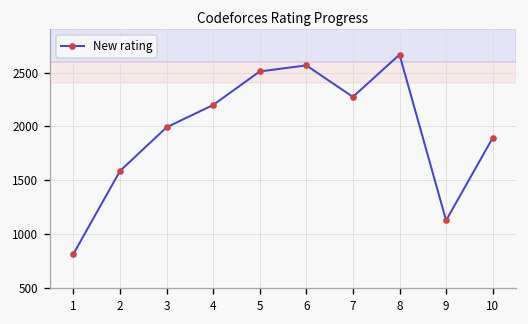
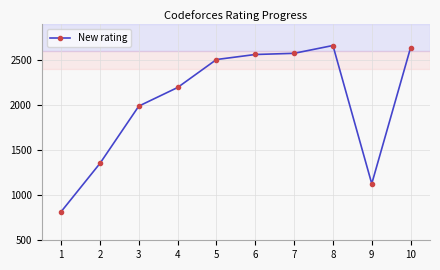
  {
    "1": 800,
-   "2": 1600,
+   "2": 1400,
    "3": 2000,
    "4": 2200,
    "5": 2500,
    "6": 2600,
-   "7": 2300,
+   "7": 2600,
    "8": 2700,
    "9": 1100,
-   "10": 1900
+   "10": 2600
  }
